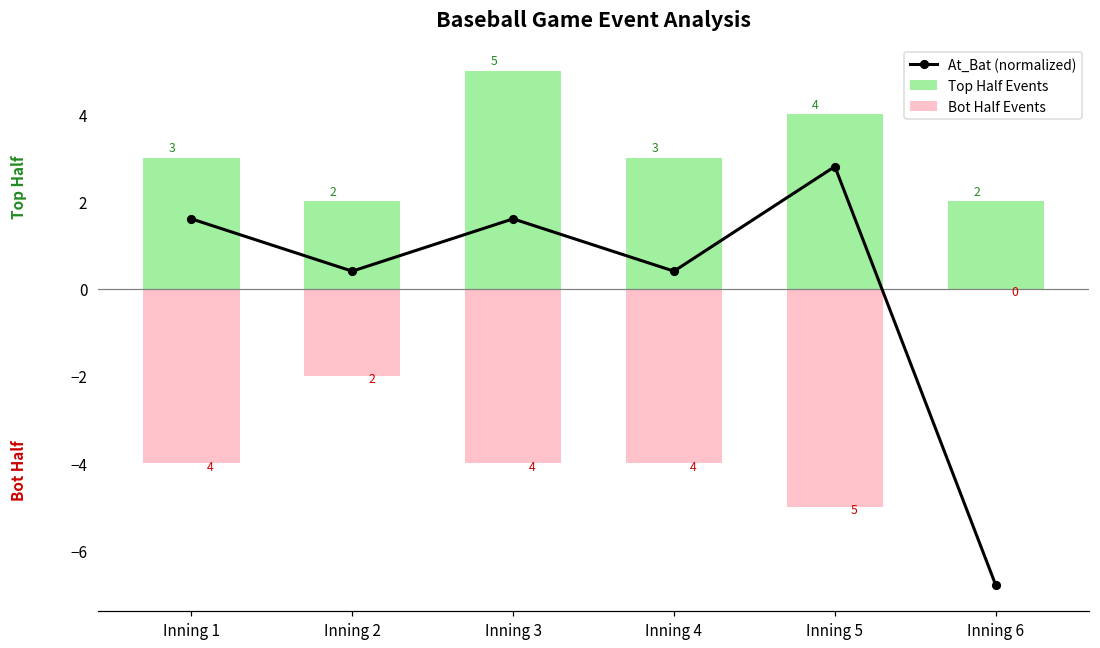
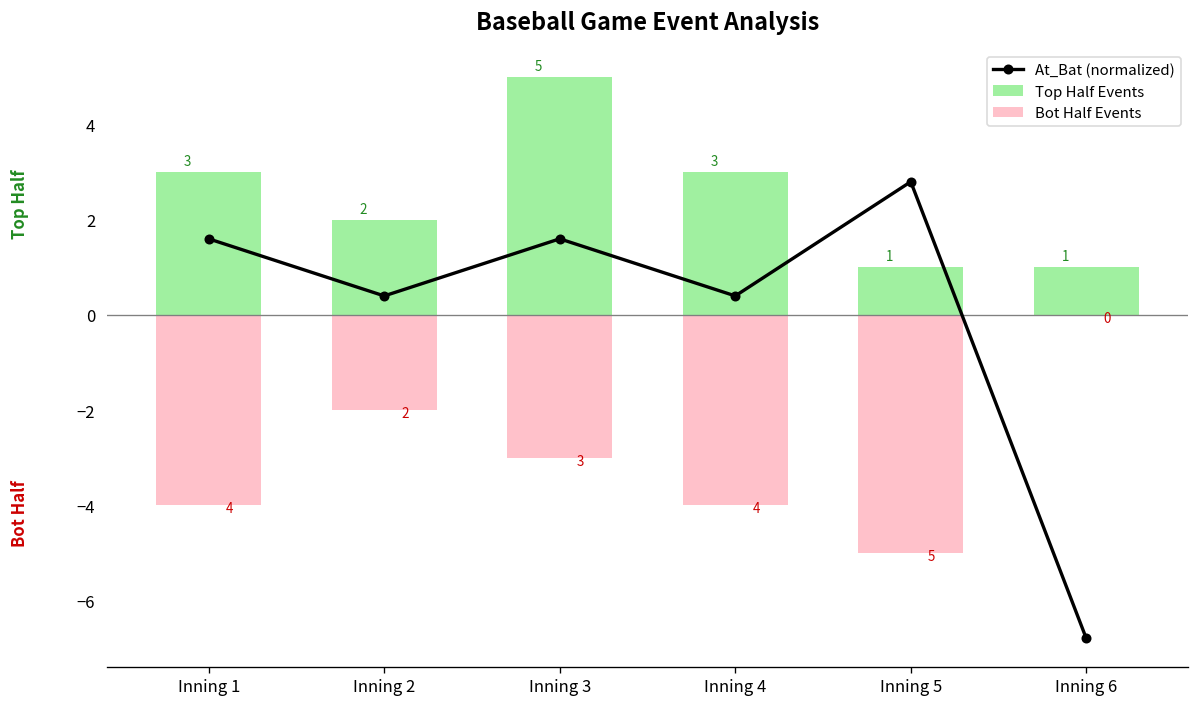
  {
    "At_Bat (normalized)": {
      "Inning 1": 1.6,
      "Inning 2": 0.4,
      "Inning 3": 1.6,
      "Inning 4": 0.4,
      "Inning 5": 2.8,
      "Inning 6": -6.8
    },
    "Top Half Events": {
      "Inning 1": 3,
      "Inning 2": 2,
      "Inning 3": 5,
      "Inning 4": 3,
-     "Inning 5": 4,
-     "Inning 6": 2
+     "Inning 5": 1,
+     "Inning 6": 1
    },
    "Bot Half Events": {
-     "Inning 3": 4,
+     "Inning 3": 3,
      "Inning 6": 0
    }
  }
